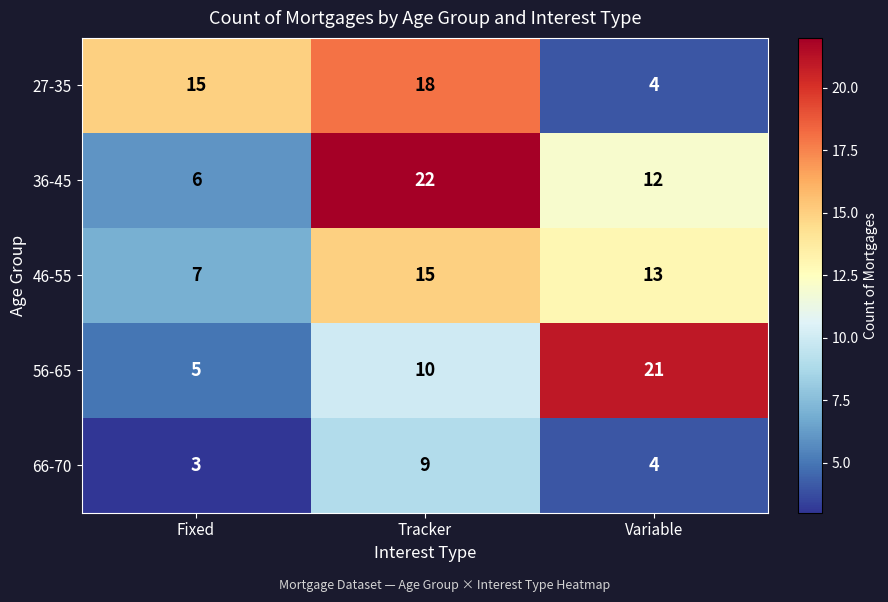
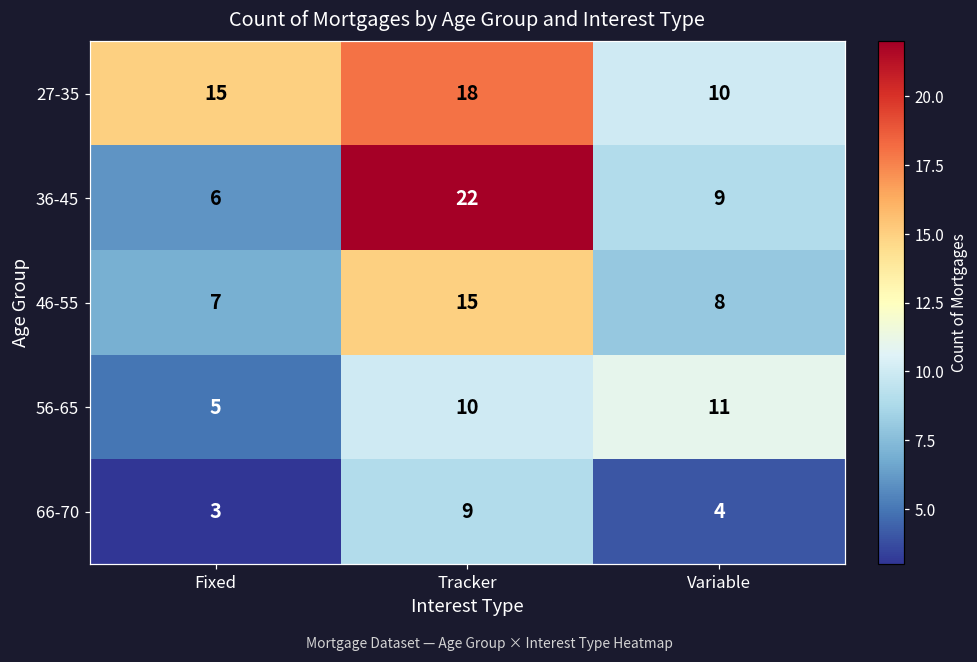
  {
    "27-35": {
      "Fixed": 15,
      "Tracker": 18,
-     "Variable": 4
+     "Variable": 10
    },
    "36-45": {
      "Fixed": 6,
      "Tracker": 22,
-     "Variable": 12
+     "Variable": 9
    },
    "46-55": {
      "Fixed": 7,
      "Tracker": 15,
-     "Variable": 13
+     "Variable": 8
    },
    "56-65": {
      "Fixed": 5,
      "Tracker": 10,
-     "Variable": 21
+     "Variable": 11
    },
    "66-70": {
      "Fixed": 3,
      "Tracker": 9,
      "Variable": 4
    }
  }
